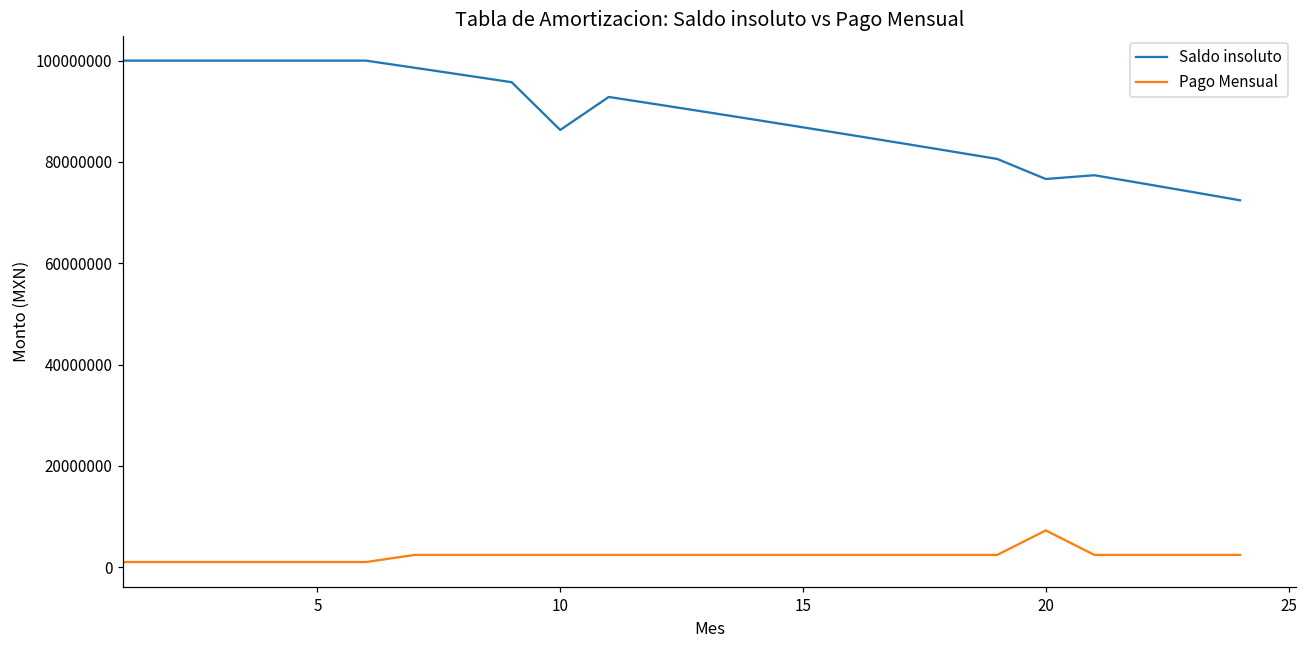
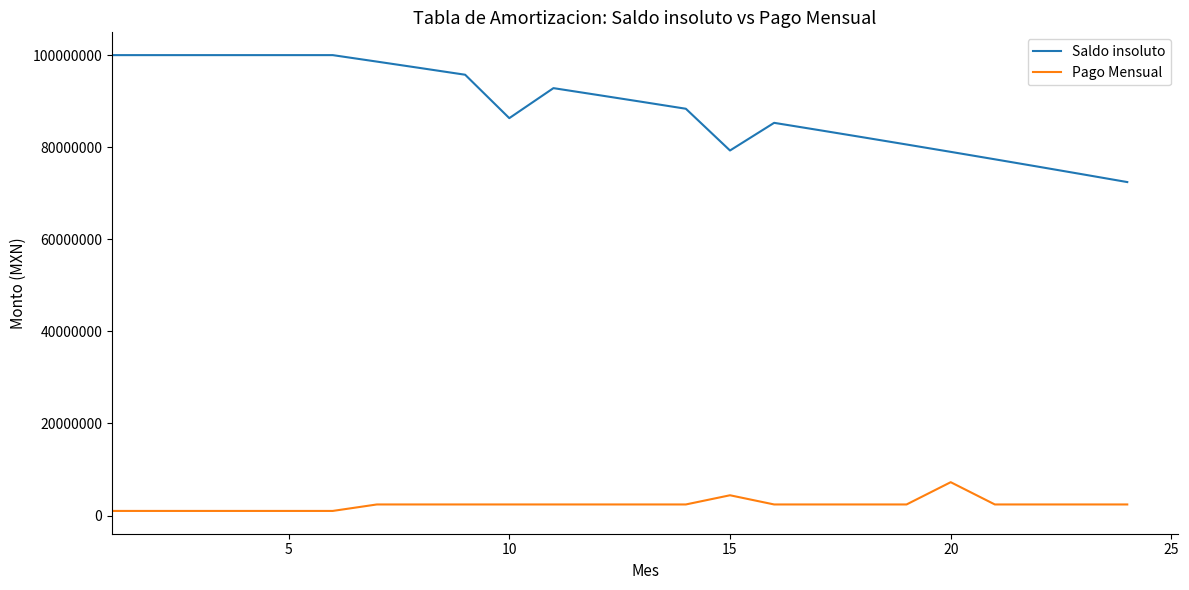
  {
    "Saldo insoluto": {
      "5": 100000000,
      "10": 86000000,
-     "15": 87000000,
-     "20": 77000000
+     "15": 79000000,
+     "20": 79000000
    },
    "Pago Mensual": {
      "5": 1000000,
      "10": 2000000,
-     "15": 2000000,
+     "15": 4000000,
      "20": 7000000
    }
  }
